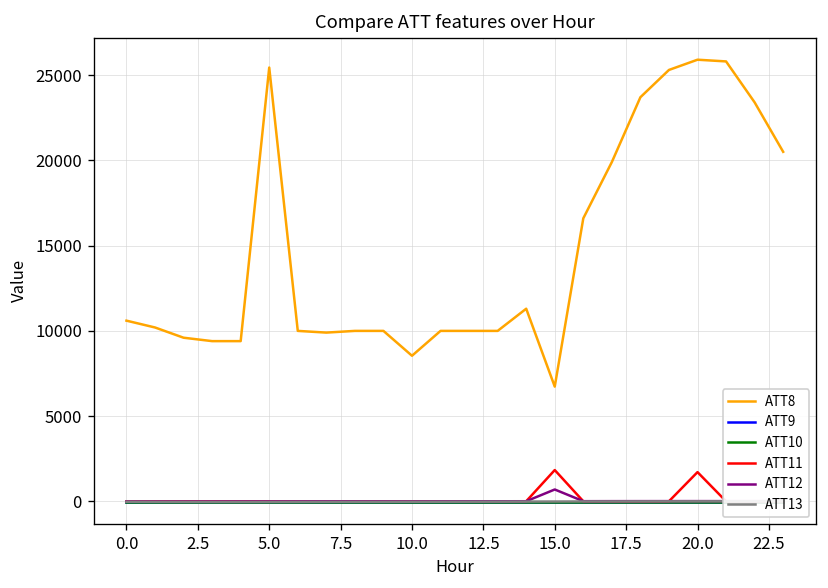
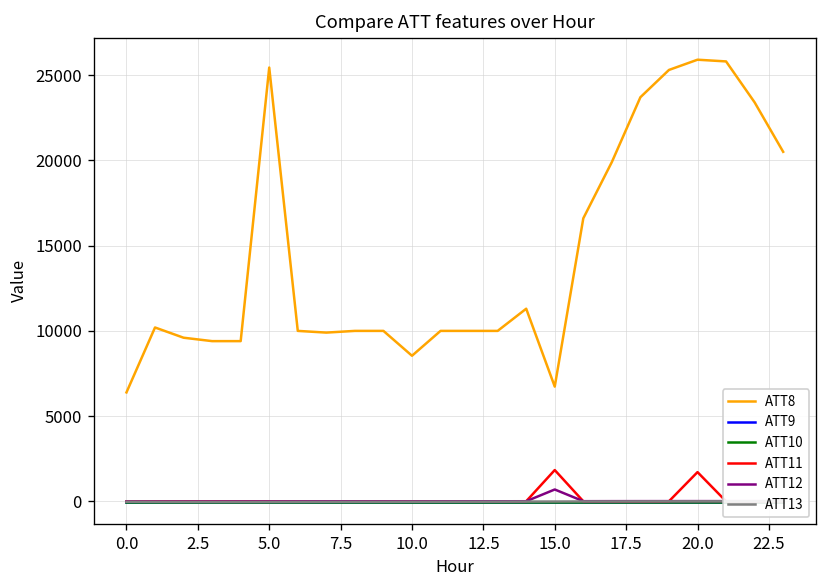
  {
    "ATT8": {
-     "0.0": 10600,
+     "0.0": 6400,
      "5.0": 25400,
      "10.0": 8500,
      "15.0": 6700,
      "20.0": 25900
    },
    "ATT13": {
      "15.0": 0
    },
    "ATT11": {
      "15.0": 1800,
      "20.0": 1700
    },
    "ATT12": {
      "15.0": 700
    }
  }
